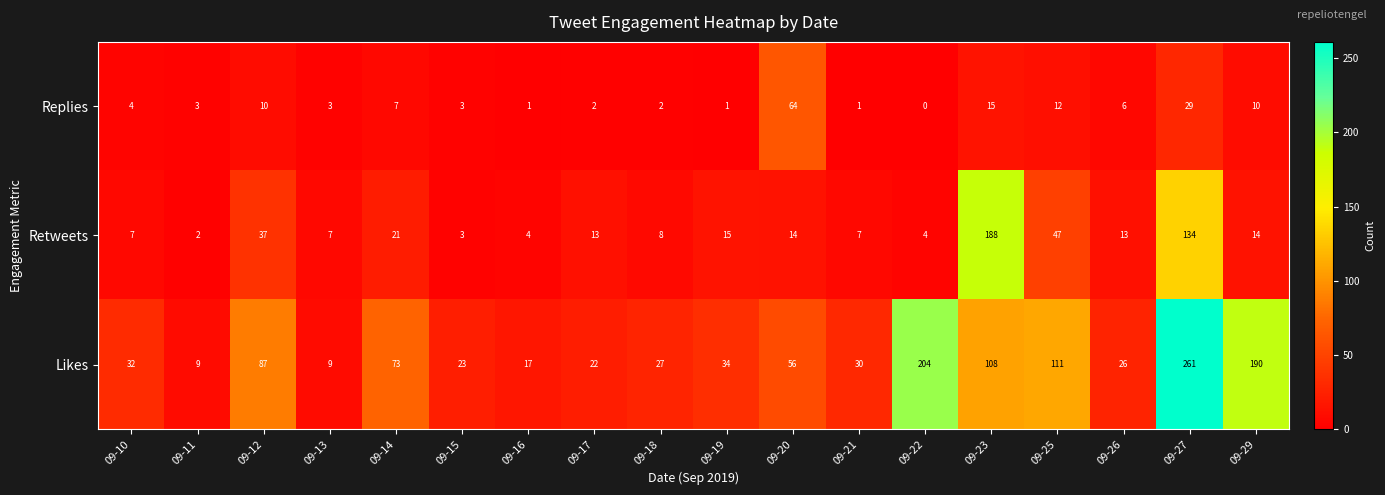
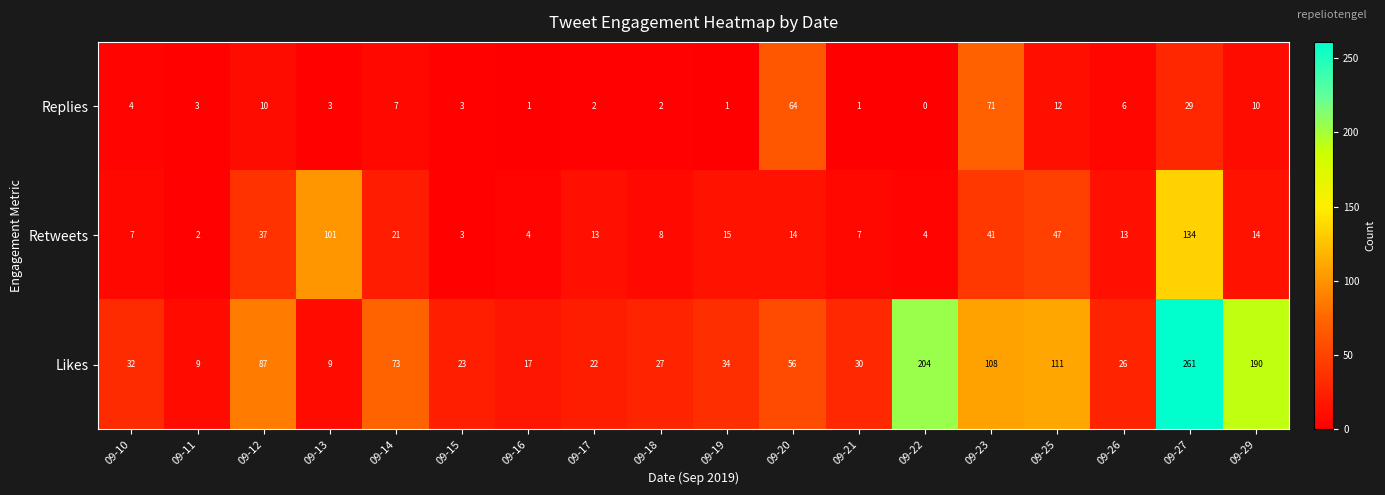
  {
    "Replies": {
      "09-10": 4,
      "09-11": 3,
      "09-12": 10,
      "09-13": 3,
      "09-14": 7,
      "09-15": 3,
      "09-16": 1,
      "09-17": 2,
      "09-18": 2,
      "09-19": 1,
      "09-20": 64,
      "09-21": 1,
      "09-22": 0,
-     "09-23": 15,
+     "09-23": 71,
      "09-25": 12,
      "09-26": 6,
      "09-27": 29,
      "09-29": 10
    },
    "Retweets": {
      "09-10": 7,
      "09-11": 2,
      "09-12": 37,
-     "09-13": 7,
+     "09-13": 101,
      "09-14": 21,
      "09-15": 3,
      "09-16": 4,
      "09-17": 13,
      "09-18": 8,
      "09-19": 15,
      "09-20": 14,
      "09-21": 7,
      "09-22": 4,
-     "09-23": 188,
+     "09-23": 41,
      "09-25": 47,
      "09-26": 13,
      "09-27": 134,
      "09-29": 14
    },
    "Likes": {
      "09-10": 32,
      "09-11": 9,
      "09-12": 87,
      "09-13": 9,
      "09-14": 73,
      "09-15": 23,
      "09-16": 17,
      "09-17": 22,
      "09-18": 27,
      "09-19": 34,
      "09-20": 56,
      "09-21": 30,
      "09-22": 204,
      "09-23": 108,
      "09-25": 111,
      "09-26": 26,
      "09-27": 261,
      "09-29": 190
    }
  }
